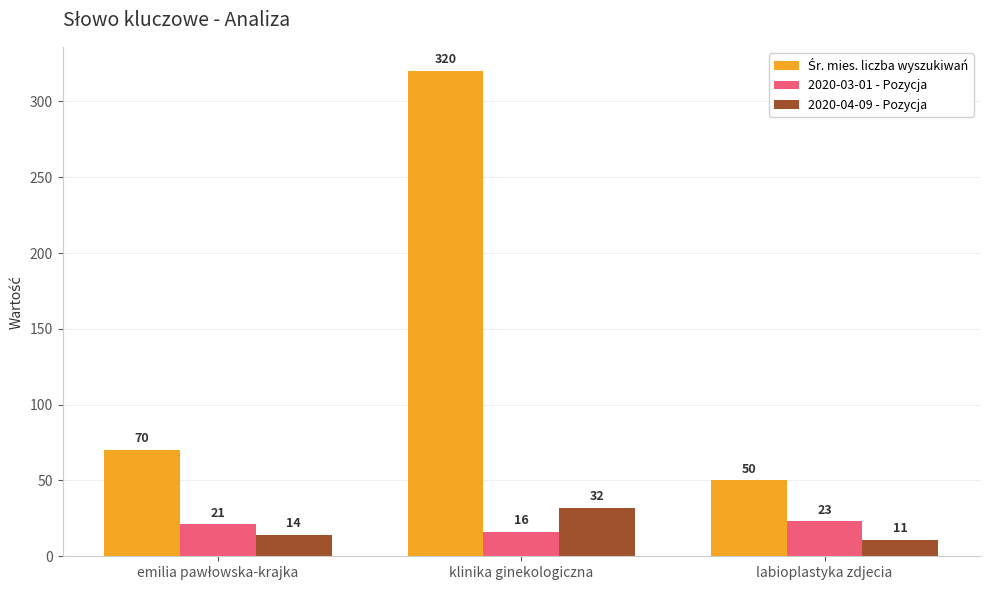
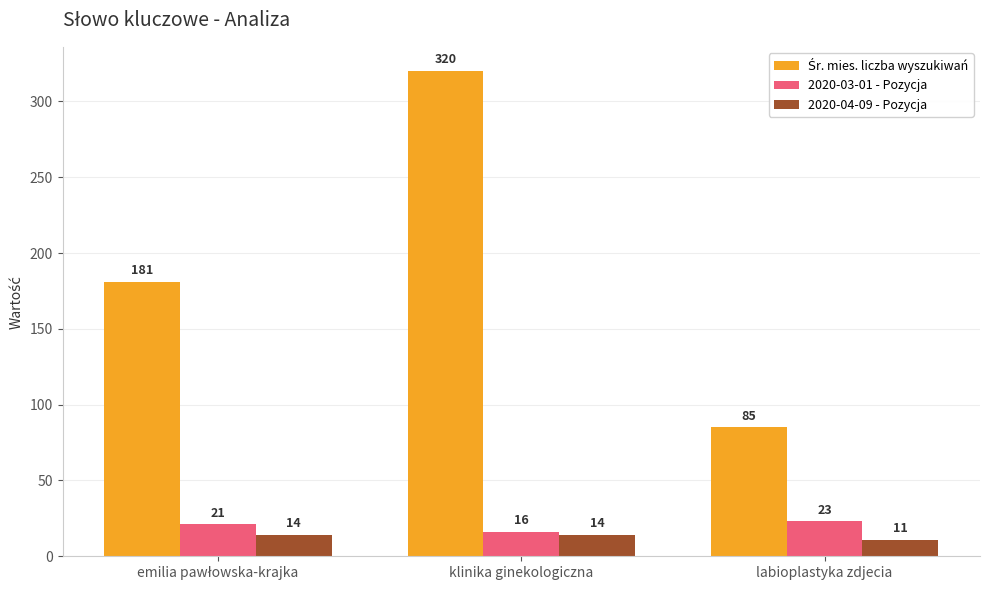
  {
    "Śr. mies. liczba wyszukiwań": {
-     "emilia pawłowska-krajka": 70,
+     "emilia pawłowska-krajka": 181,
      "klinika ginekologiczna": 320,
-     "labioplastyka zdjecia": 50
+     "labioplastyka zdjecia": 85
    },
    "2020-03-01 - Pozycja": {
      "emilia pawłowska-krajka": 21,
      "klinika ginekologiczna": 16,
      "labioplastyka zdjecia": 23
    },
    "2020-04-09 - Pozycja": {
      "emilia pawłowska-krajka": 14,
-     "klinika ginekologiczna": 32,
+     "klinika ginekologiczna": 14,
      "labioplastyka zdjecia": 11
    }
  }
